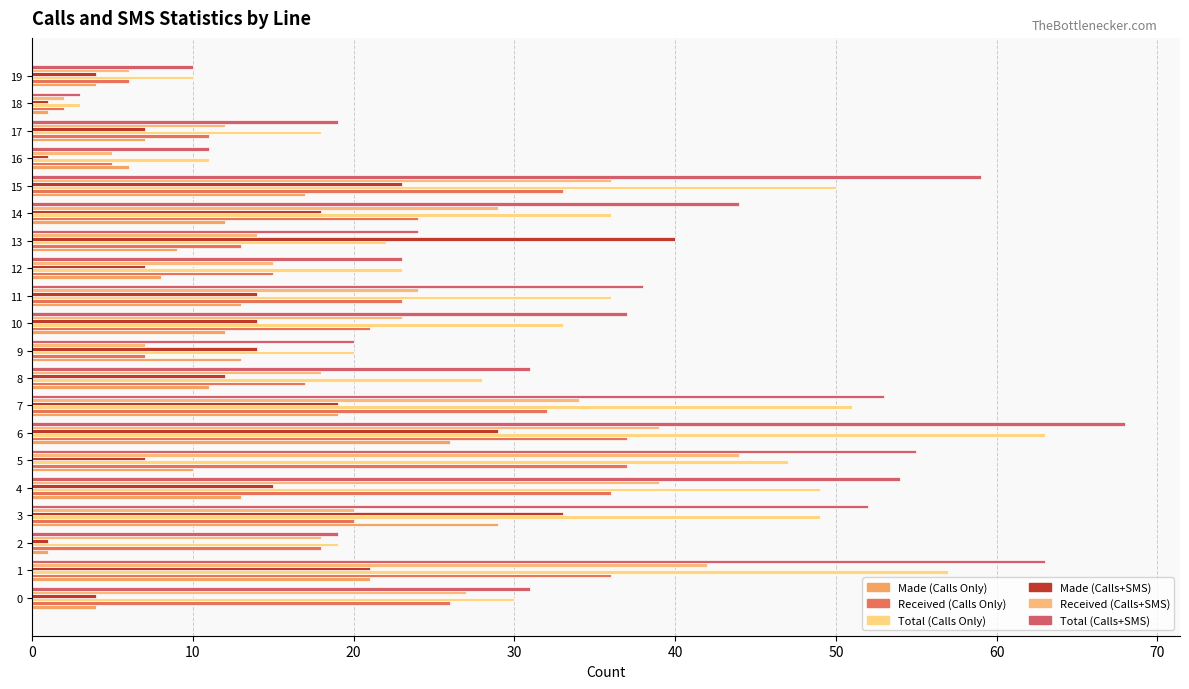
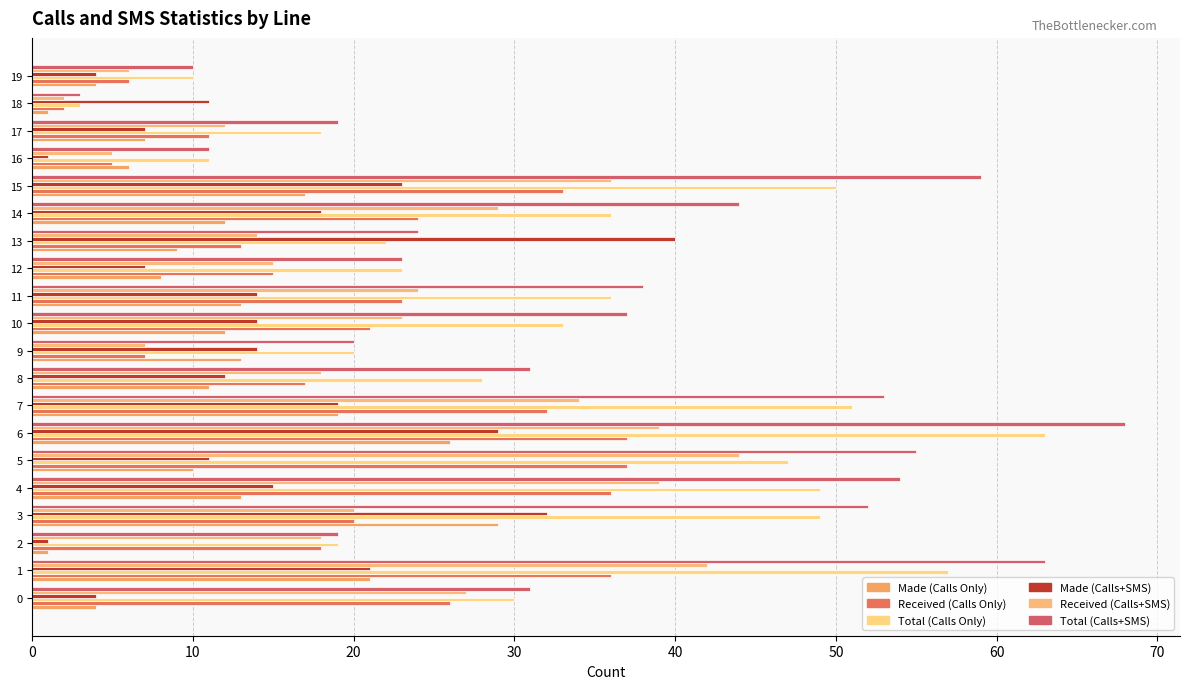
  {
    "Made (Calls+SMS)": {
      "19": 4,
-     "18": 1,
+     "18": 11,
      "17": 7,
      "16": 1,
      "15": 23,
      "14": 18,
      "13": 40,
      "12": 7,
      "11": 14,
      "10": 14,
      "9": 14,
      "8": 12,
      "7": 19,
      "6": 29,
-     "5": 7,
+     "5": 11,
      "4": 15,
-     "3": 33,
+     "3": 32,
      "2": 1,
      "1": 21,
      "0": 4
    }
  }
